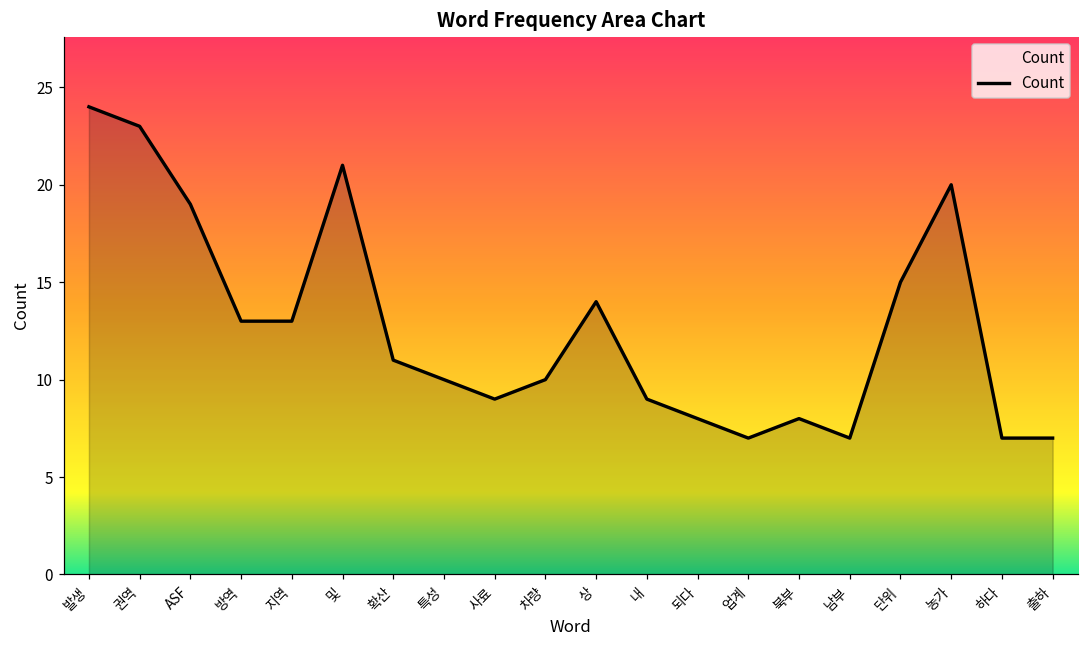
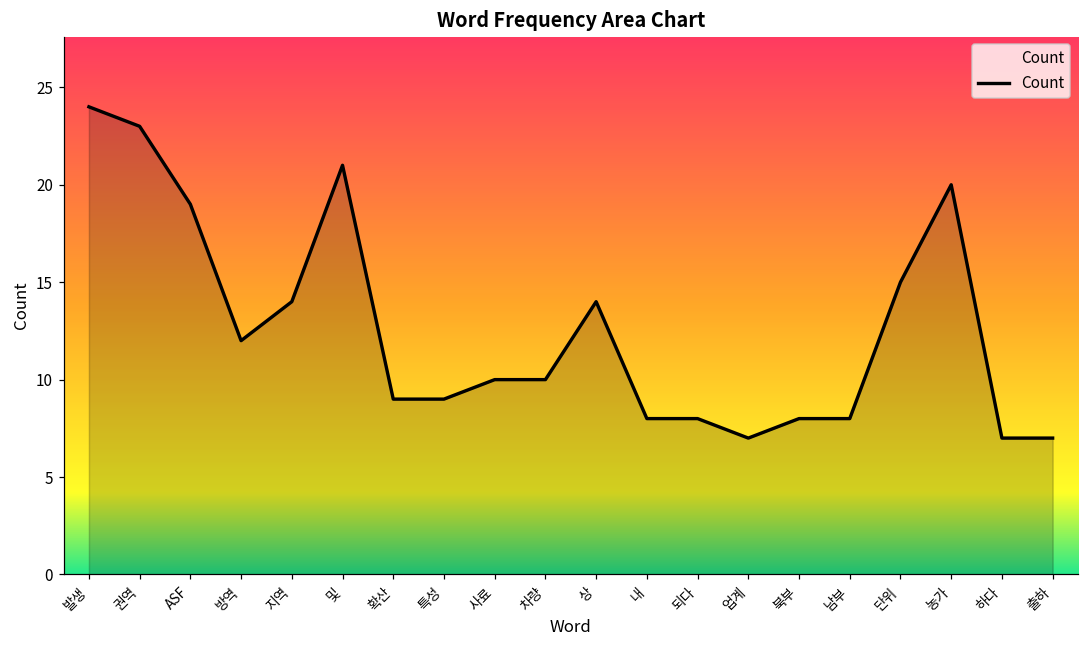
  {
    "발생": 24,
    "권역": 23,
    "ASF": 19,
-   "방역": 13,
-   "지역": 13,
+   "방역": 12,
+   "지역": 14,
    "및": 21,
-   "확산": 11,
-   "특성": 10,
-   "사료": 9,
+   "확산": 9,
+   "특성": 9,
+   "사료": 10,
    "차량": 10,
    "상": 14,
-   "내": 9,
+   "내": 8,
    "되다": 8,
    "업계": 7,
    "북부": 8,
-   "남부": 7,
+   "남부": 8,
    "단위": 15,
    "농가": 20,
    "하다": 7,
    "출하": 7
  }
